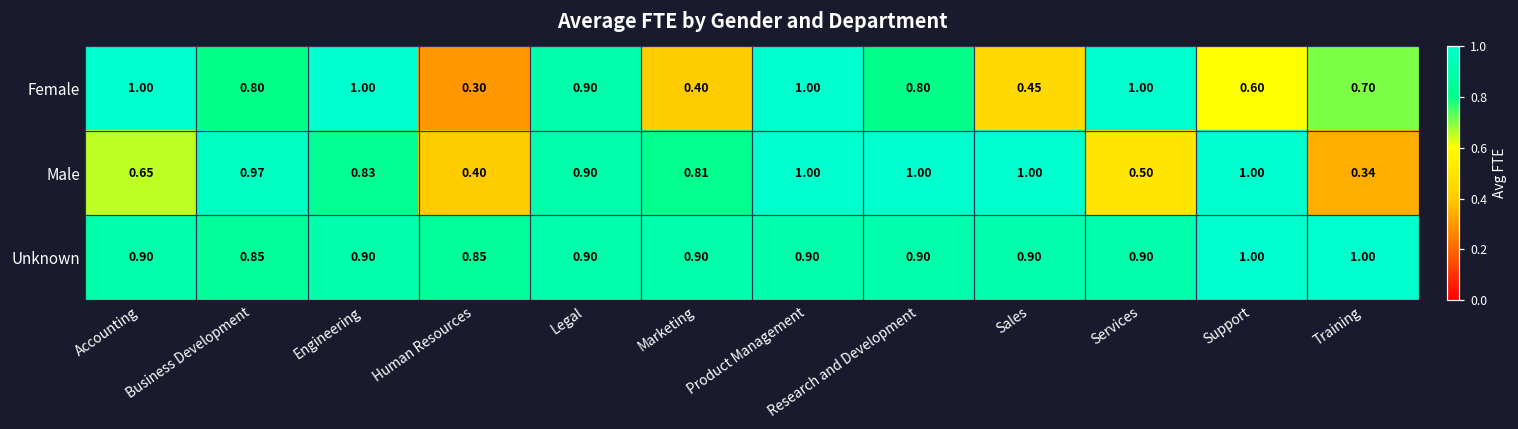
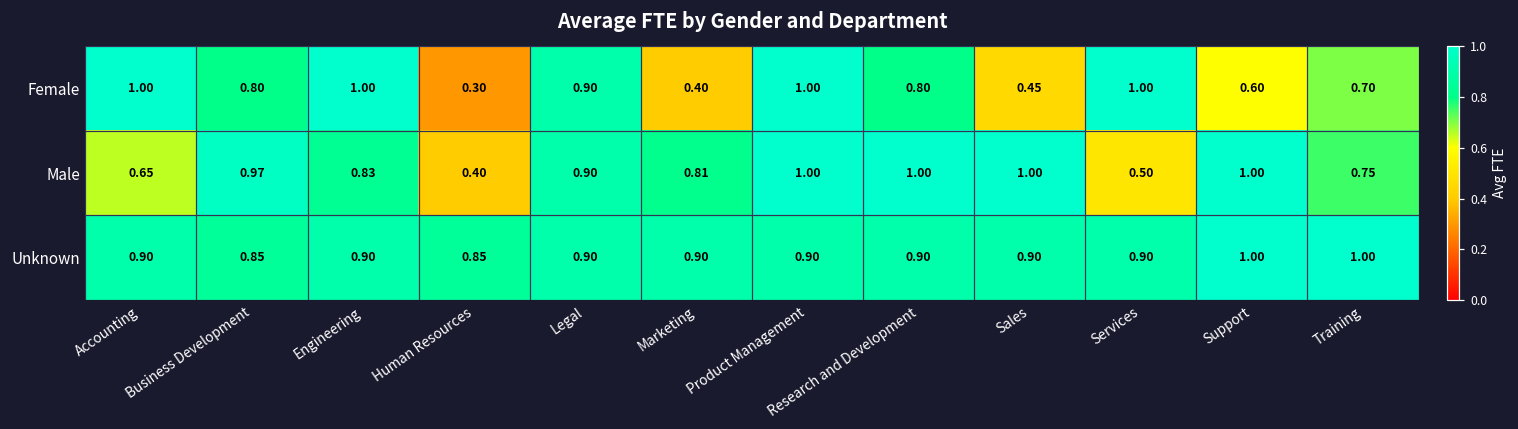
  {
    "Female": {
      "Accounting": 1.00,
      "Business Development": 0.80,
      "Engineering": 1.00,
      "Human Resources": 0.30,
      "Legal": 0.90,
      "Marketing": 0.40,
      "Product Management": 1.00,
      "Research and Development": 0.80,
      "Sales": 0.45,
      "Services": 1.00,
      "Support": 0.60,
      "Training": 0.70
    },
    "Male": {
      "Accounting": 0.65,
      "Business Development": 0.97,
      "Engineering": 0.83,
      "Human Resources": 0.40,
      "Legal": 0.90,
      "Marketing": 0.81,
      "Product Management": 1.00,
      "Research and Development": 1.00,
      "Sales": 1.00,
      "Services": 0.50,
      "Support": 1.00,
-     "Training": 0.34
+     "Training": 0.75
    },
    "Unknown": {
      "Accounting": 0.90,
      "Business Development": 0.85,
      "Engineering": 0.90,
      "Human Resources": 0.85,
      "Legal": 0.90,
      "Marketing": 0.90,
      "Product Management": 0.90,
      "Research and Development": 0.90,
      "Sales": 0.90,
      "Services": 0.90,
      "Support": 1.00,
      "Training": 1.00
    }
  }
